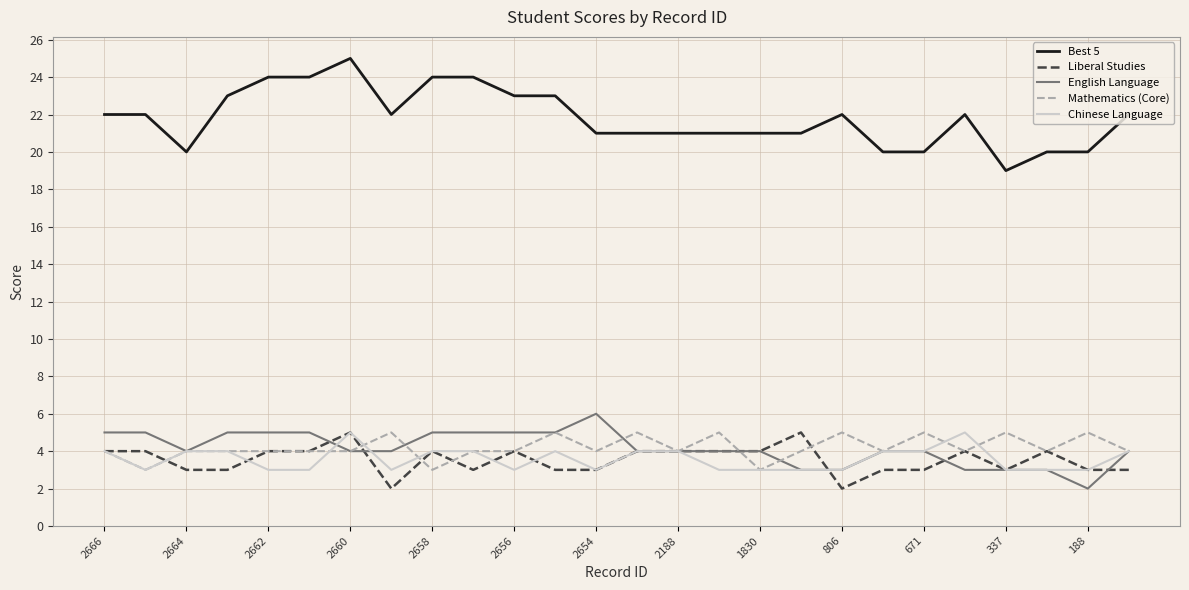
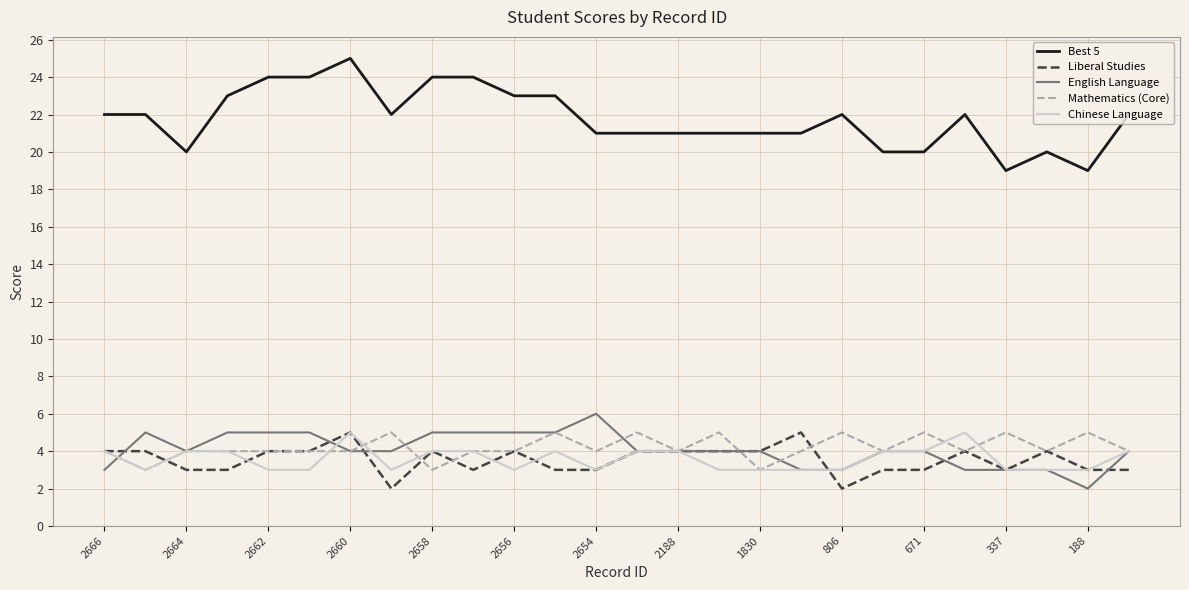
  {
    "Best 5": {
      "2666": 22,
      "2664": 20,
      "2662": 24,
      "2660": 25,
      "2658": 24,
      "2656": 23,
      "2654": 21,
      "2188": 21,
      "1830": 21,
      "806": 22,
      "671": 20,
      "337": 19,
-     "188": 20
+     "188": 19
    },
    "Liberal Studies": {
      "2664": 3,
      "806": 2,
      "671": 3
    },
    "English Language": {
-     "2666": 5,
+     "2666": 3,
      "2662": 5,
      "2658": 5,
      "2656": 5,
      "2654": 6,
      "188": 2
    }
  }
